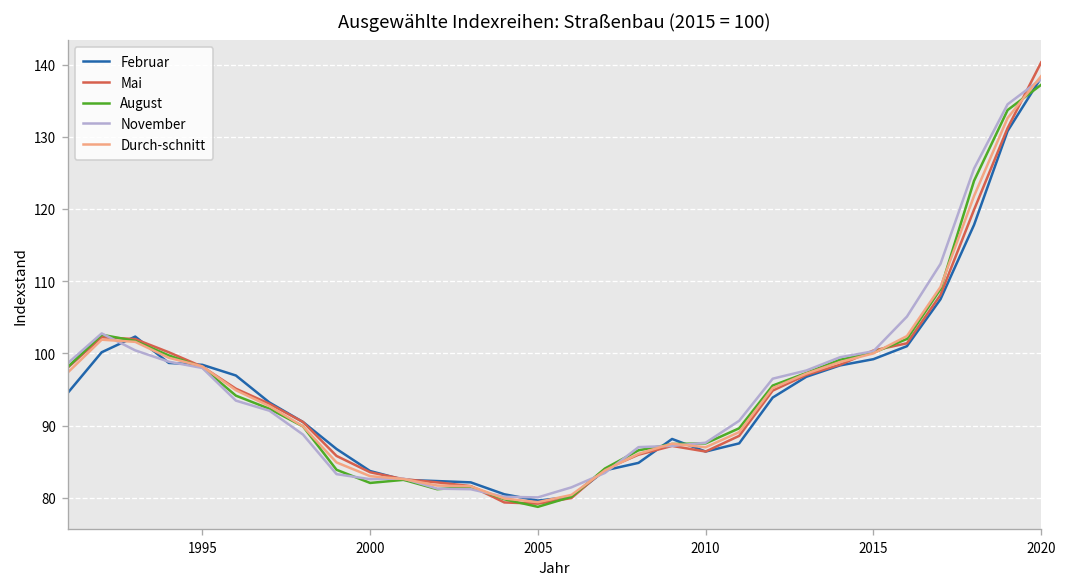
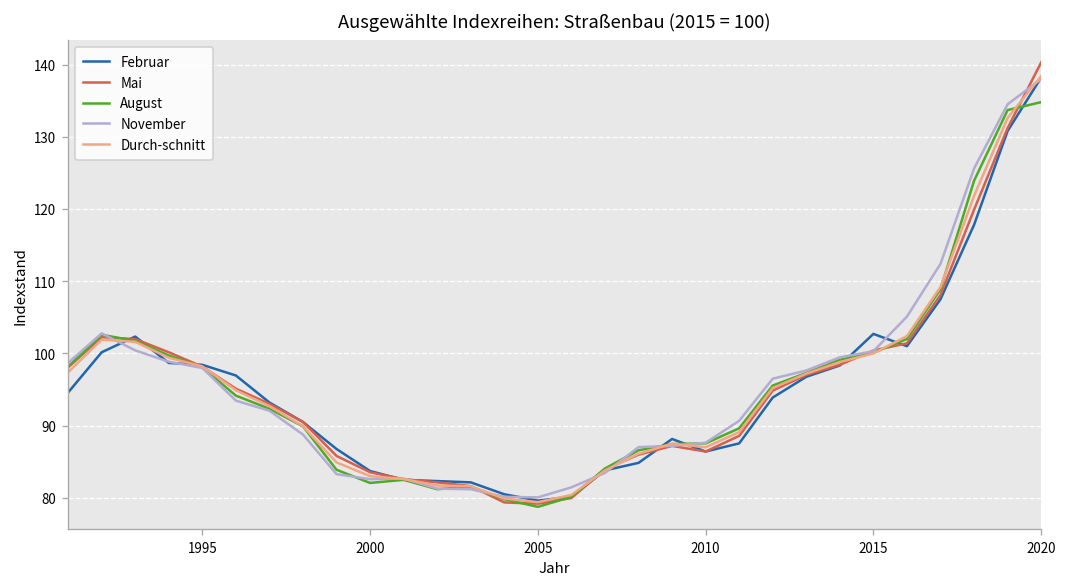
  {
    "Februar": {
-     "2015": 99
+     "2015": 103
    },
    "Mai": {
      "2020": 140
    },
    "August": {
      "2000": 82,
      "2005": 79,
-     "2020": 137
+     "2020": 135
    },
    "November": {
      "2000": 83,
      "2005": 80
    },
    "Durch-schnitt": {
      "2000": 83,
      "2010": 87
    }
  }
